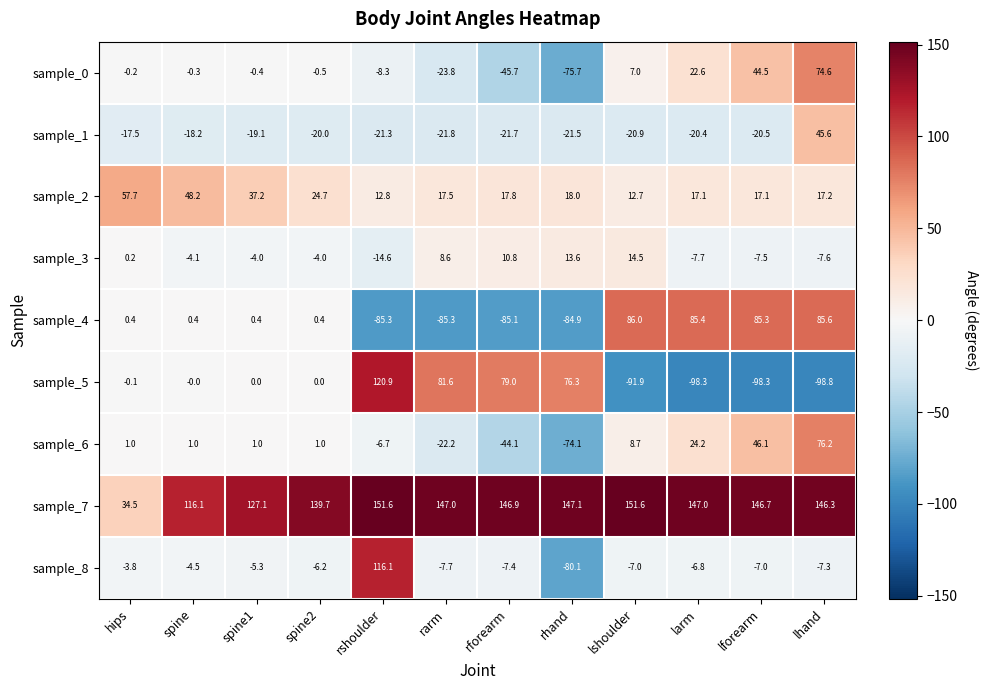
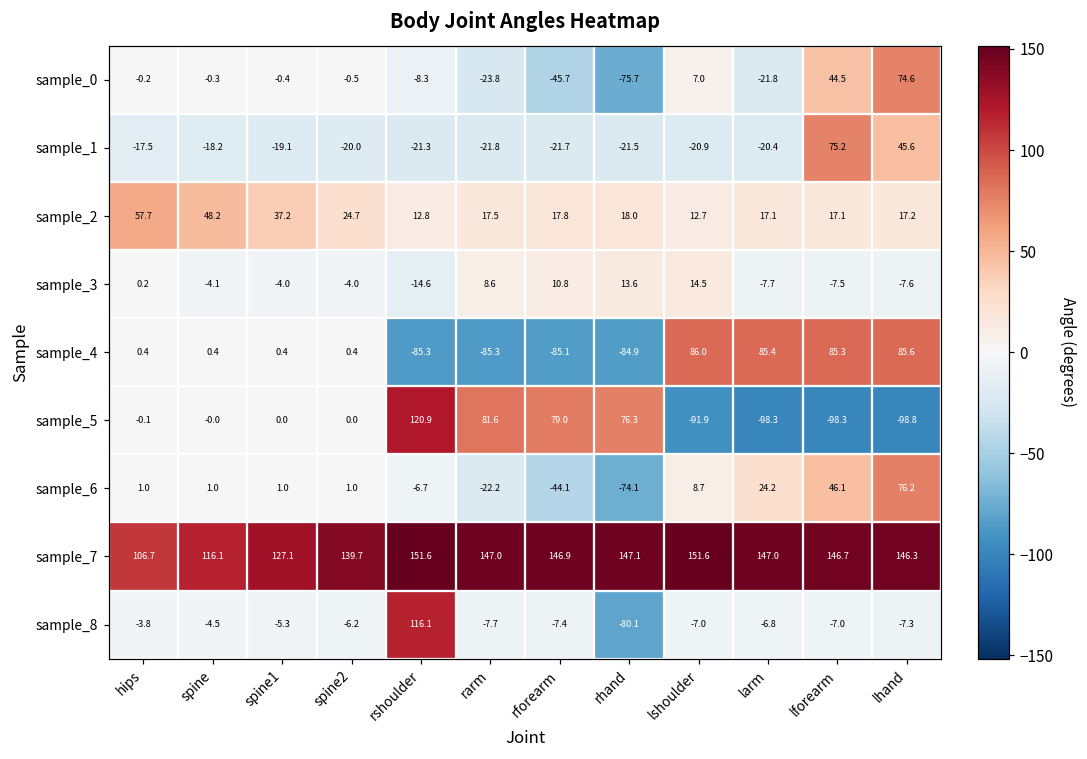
  {
    "sample_0": {
      "hips": -0.2,
      "spine": -0.3,
      "spine1": -0.4,
      "spine2": -0.5,
      "rshoulder": -8.3,
      "rarm": -23.8,
      "rforearm": -45.7,
      "rhand": -75.7,
      "lshoulder": 7.0,
-     "larm": 22.6,
+     "larm": -21.8,
      "lforearm": 44.5,
      "lhand": 74.6
    },
    "sample_1": {
      "hips": -17.5,
      "spine": -18.2,
      "spine1": -19.1,
      "spine2": -20.0,
      "rshoulder": -21.3,
      "rarm": -21.8,
      "rforearm": -21.7,
      "rhand": -21.5,
      "lshoulder": -20.9,
      "larm": -20.4,
-     "lforearm": -20.5,
+     "lforearm": 75.2,
      "lhand": 45.6
    },
    "sample_2": {
      "hips": 57.7,
      "spine": 48.2,
      "spine1": 37.2,
      "spine2": 24.7,
      "rshoulder": 12.8,
      "rarm": 17.5,
      "rforearm": 17.8,
      "rhand": 18.0,
      "lshoulder": 12.7,
      "larm": 17.1,
      "lforearm": 17.1,
      "lhand": 17.2
    },
    "sample_3": {
      "hips": 0.2,
      "spine": -4.1,
      "spine1": -4.0,
      "spine2": -4.0,
      "rshoulder": -14.6,
      "rarm": 8.6,
      "rforearm": 10.8,
      "rhand": 13.6,
      "lshoulder": 14.5,
      "larm": -7.7,
      "lforearm": -7.5,
      "lhand": -7.6
    },
    "sample_4": {
      "hips": 0.4,
      "spine": 0.4,
      "spine1": 0.4,
      "spine2": 0.4,
      "rshoulder": -85.3,
      "rarm": -85.3,
      "rforearm": -85.1,
      "rhand": -84.9,
      "lshoulder": 86.0,
      "larm": 85.4,
      "lforearm": 85.3,
      "lhand": 85.6
    },
    "sample_5": {
      "hips": -0.1,
      "spine": -0.0,
      "spine1": 0.0,
      "spine2": 0.0,
      "rshoulder": 120.9,
      "rarm": 81.6,
      "rforearm": 79.0,
      "rhand": 76.3,
      "lshoulder": -91.9,
      "larm": -98.3,
      "lforearm": -98.3,
      "lhand": -98.8
    },
    "sample_6": {
      "hips": 1.0,
      "spine": 1.0,
      "spine1": 1.0,
      "spine2": 1.0,
      "rshoulder": -6.7,
      "rarm": -22.2,
      "rforearm": -44.1,
      "rhand": -74.1,
      "lshoulder": 8.7,
      "larm": 24.2,
      "lforearm": 46.1,
      "lhand": 76.2
    },
    "sample_7": {
-     "hips": 34.5,
+     "hips": 106.7,
      "spine": 116.1,
      "spine1": 127.1,
      "spine2": 139.7,
      "rshoulder": 151.6,
      "rarm": 147.0,
      "rforearm": 146.9,
      "rhand": 147.1,
      "lshoulder": 151.6,
      "larm": 147.0,
      "lforearm": 146.7,
      "lhand": 146.3
    },
    "sample_8": {
      "hips": -3.8,
      "spine": -4.5,
      "spine1": -5.3,
      "spine2": -6.2,
      "rshoulder": 116.1,
      "rarm": -7.7,
      "rforearm": -7.4,
      "rhand": -80.1,
      "lshoulder": -7.0,
      "larm": -6.8,
      "lforearm": -7.0,
      "lhand": -7.3
    }
  }
